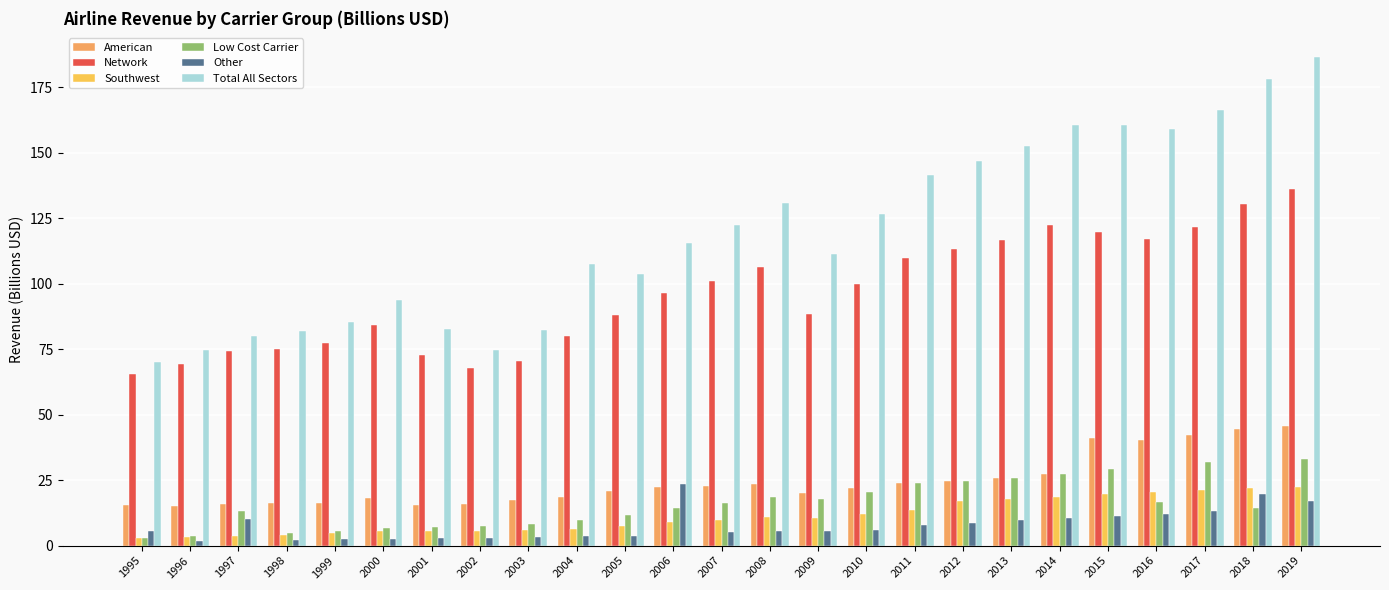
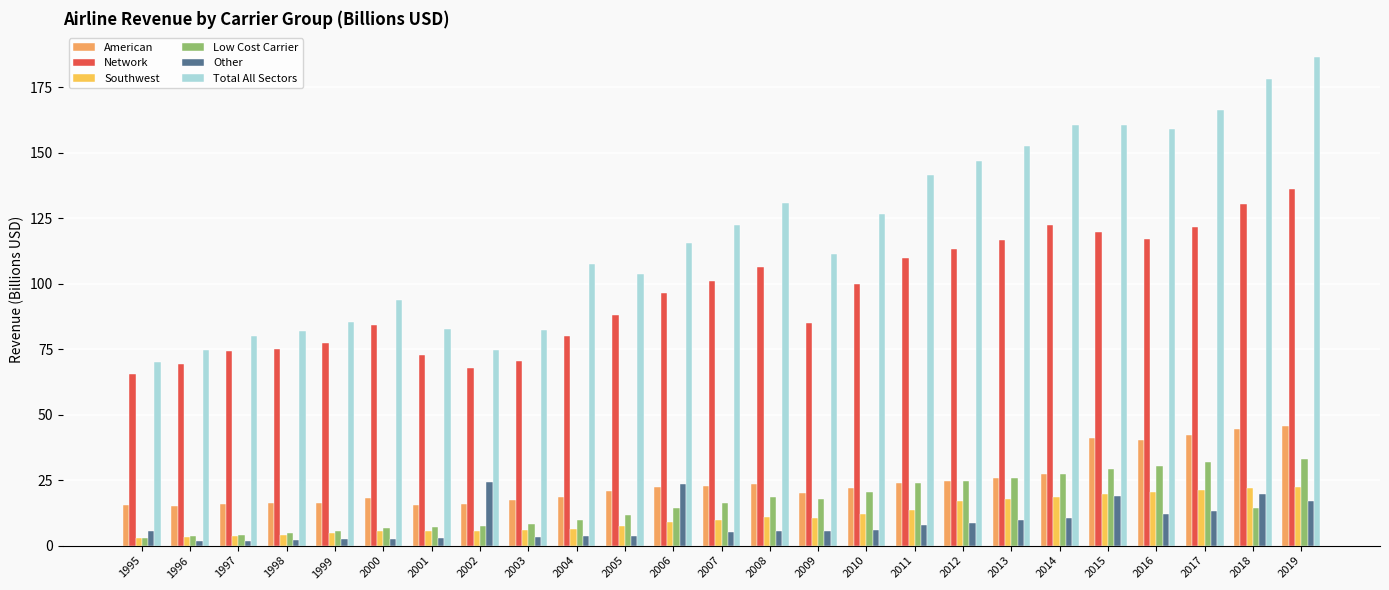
  {
    "Network": {
      "1995": 65,
      "1996": 69,
      "1997": 74,
      "1998": 75,
      "1999": 77,
      "2000": 84,
      "2001": 73,
      "2002": 68,
      "2003": 71,
      "2004": 80,
      "2005": 88,
      "2006": 97,
      "2007": 101,
      "2008": 106,
-     "2009": 88,
+     "2009": 85,
      "2010": 100,
      "2011": 110,
      "2012": 113,
      "2013": 117,
      "2014": 122,
      "2015": 120,
      "2016": 117,
      "2017": 121,
      "2018": 130,
      "2019": 136
    },
    "Low Cost Carrier": {
      "1995": 3,
      "1996": 4,
-     "1997": 13,
+     "1997": 4,
      "1998": 5,
      "1999": 6,
      "2000": 7,
      "2001": 7,
      "2002": 7,
      "2003": 8,
      "2004": 10,
      "2005": 12,
      "2006": 14,
      "2007": 16,
      "2008": 19,
      "2009": 18,
      "2010": 21,
      "2011": 24,
      "2012": 25,
      "2013": 26,
      "2014": 27,
      "2015": 29,
-     "2016": 16,
+     "2016": 30,
      "2017": 32,
      "2018": 14,
      "2019": 33
    },
    "Other": {
      "1995": 6,
      "1996": 2,
-     "1997": 10,
+     "1997": 2,
      "1998": 2,
      "1999": 2,
      "2000": 3,
      "2001": 3,
-     "2002": 3,
+     "2002": 24,
      "2003": 3,
      "2004": 4,
      "2005": 4,
      "2006": 24,
      "2007": 5,
      "2008": 6,
      "2009": 5,
      "2010": 6,
      "2011": 8,
      "2012": 9,
      "2013": 10,
      "2014": 11,
-     "2015": 11,
+     "2015": 19,
      "2016": 12,
      "2017": 13,
      "2018": 20,
      "2019": 17
    },
    "Total All Sectors": {
      "1995": 70,
      "1996": 75,
      "1997": 80,
      "1998": 82,
      "1999": 85,
      "2000": 94,
      "2001": 83,
      "2002": 75,
      "2003": 82,
      "2004": 108,
      "2005": 104,
      "2006": 115,
      "2007": 123,
      "2008": 131,
      "2009": 111,
      "2010": 127,
      "2011": 142,
      "2012": 147,
      "2013": 153,
      "2014": 160,
      "2015": 160,
      "2016": 159,
      "2017": 166,
      "2018": 178,
      "2019": 186
    }
  }
